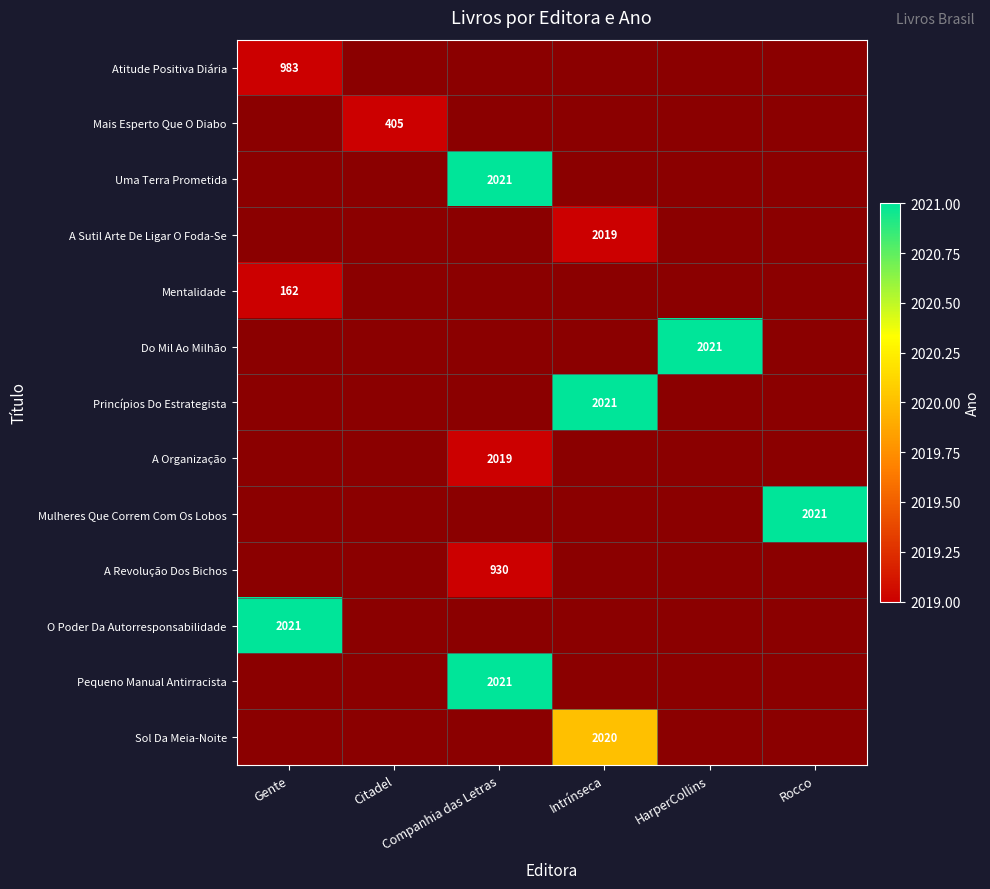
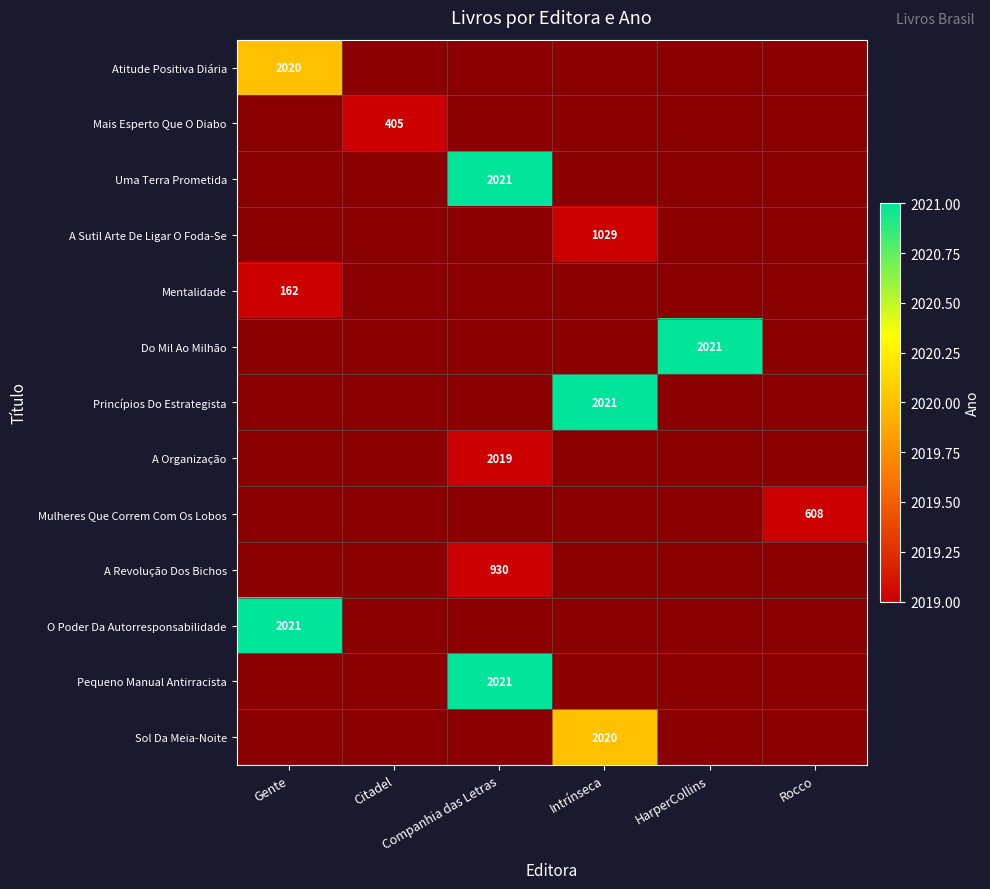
  {
    "Atitude Positiva Diária": {
-     "Gente": 983
+     "Gente": 2020
    },
    "Mais Esperto Que O Diabo": {
      "Citadel": 405
    },
    "Uma Terra Prometida": {
      "Companhia das Letras": 2021
    },
    "A Sutil Arte De Ligar O Foda-Se": {
-     "Intrínseca": 2019
+     "Intrínseca": 1029
    },
    "Mentalidade": {
      "Gente": 162
    },
    "Do Mil Ao Milhão": {
      "HarperCollins": 2021
    },
    "Princípios Do Estrategista": {
      "Intrínseca": 2021
    },
    "A Organização": {
      "Companhia das Letras": 2019
    },
    "Mulheres Que Correm Com Os Lobos": {
-     "Rocco": 2021
+     "Rocco": 608
    },
    "A Revolução Dos Bichos": {
      "Companhia das Letras": 930
    },
    "O Poder Da Autorresponsabilidade": {
      "Gente": 2021
    },
    "Pequeno Manual Antirracista": {
      "Companhia das Letras": 2021
    },
    "Sol Da Meia-Noite": {
      "Intrínseca": 2020
    }
  }
